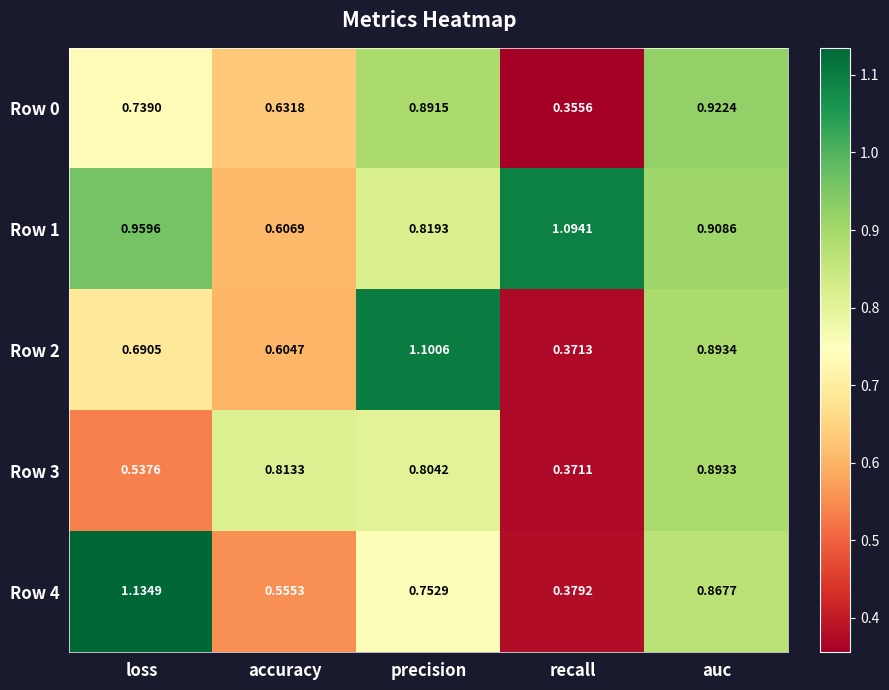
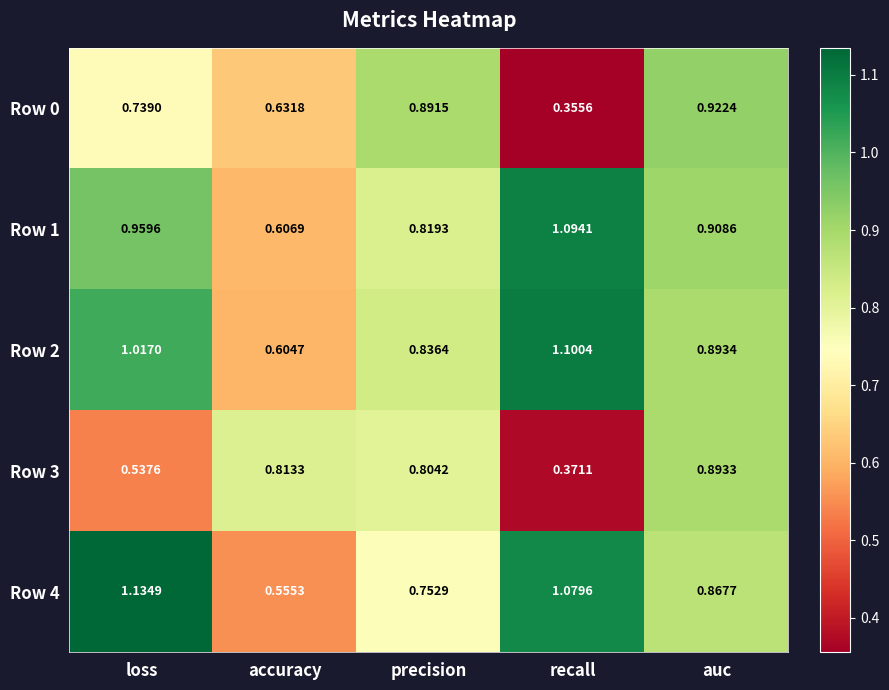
  {
    "Row 0": {
      "loss": 0.7390,
      "accuracy": 0.6318,
      "precision": 0.8915,
      "recall": 0.3556,
      "auc": 0.9224
    },
    "Row 1": {
      "loss": 0.9596,
      "accuracy": 0.6069,
      "precision": 0.8193,
      "recall": 1.0941,
      "auc": 0.9086
    },
    "Row 2": {
-     "loss": 0.6905,
+     "loss": 1.0170,
      "accuracy": 0.6047,
-     "precision": 1.1006,
-     "recall": 0.3713,
+     "precision": 0.8364,
+     "recall": 1.1004,
      "auc": 0.8934
    },
    "Row 3": {
      "loss": 0.5376,
      "accuracy": 0.8133,
      "precision": 0.8042,
      "recall": 0.3711,
      "auc": 0.8933
    },
    "Row 4": {
      "loss": 1.1349,
      "accuracy": 0.5553,
      "precision": 0.7529,
-     "recall": 0.3792,
+     "recall": 1.0796,
      "auc": 0.8677
    }
  }
